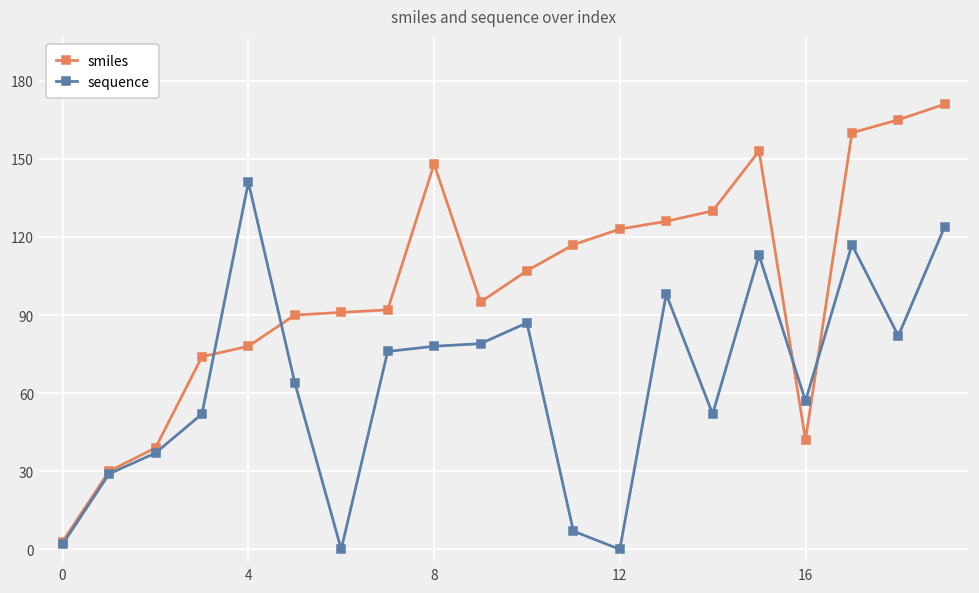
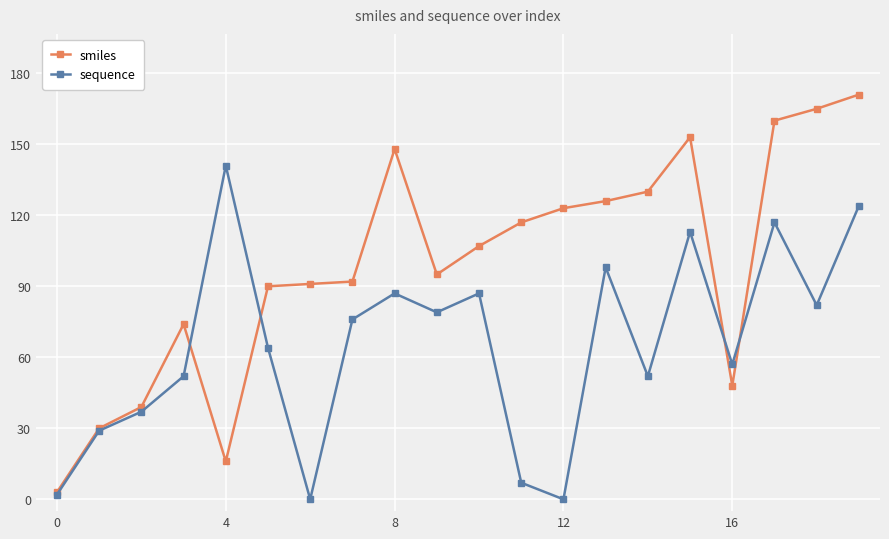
  {
    "smiles": {
-     "4": 78,
+     "4": 16,
      "8": 148,
      "12": 123,
-     "16": 42
+     "16": 48
    },
    "sequence": {
      "4": 141,
-     "8": 78,
+     "8": 87,
      "12": 0,
      "16": 57
    }
  }
